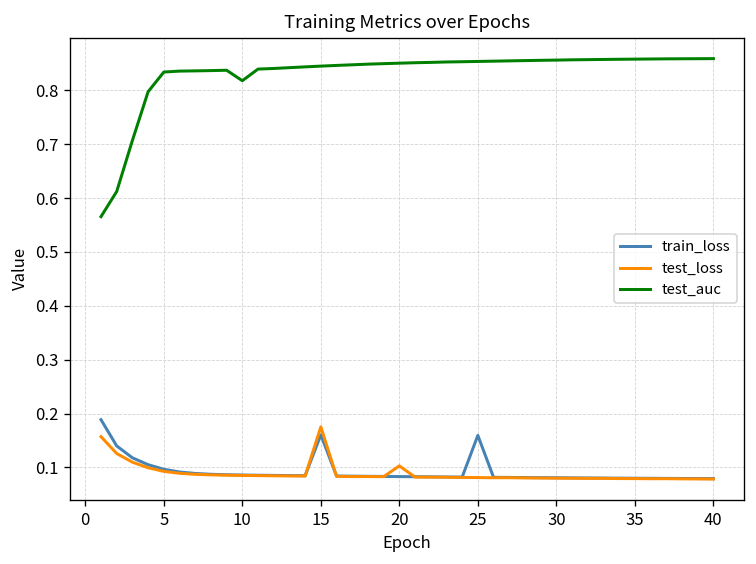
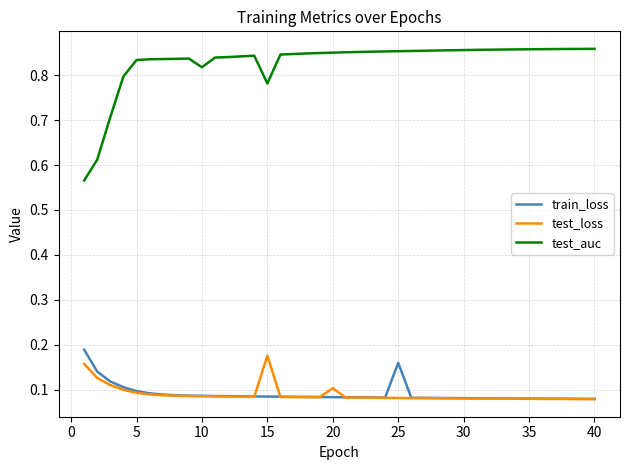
  {
    "train_loss": {
-     "15": 0.16,
+     "15": 0.08,
      "20": 0.08,
      "25": 0.16
    },
    "test_loss": {
      "15": 0.18,
      "20": 0.10,
      "25": 0.08
    },
    "test_auc": {
      "5": 0.83,
      "10": 0.82,
-     "15": 0.85,
+     "15": 0.78,
      "20": 0.85,
      "25": 0.85,
      "30": 0.86,
      "35": 0.86,
      "40": 0.86
    }
  }
